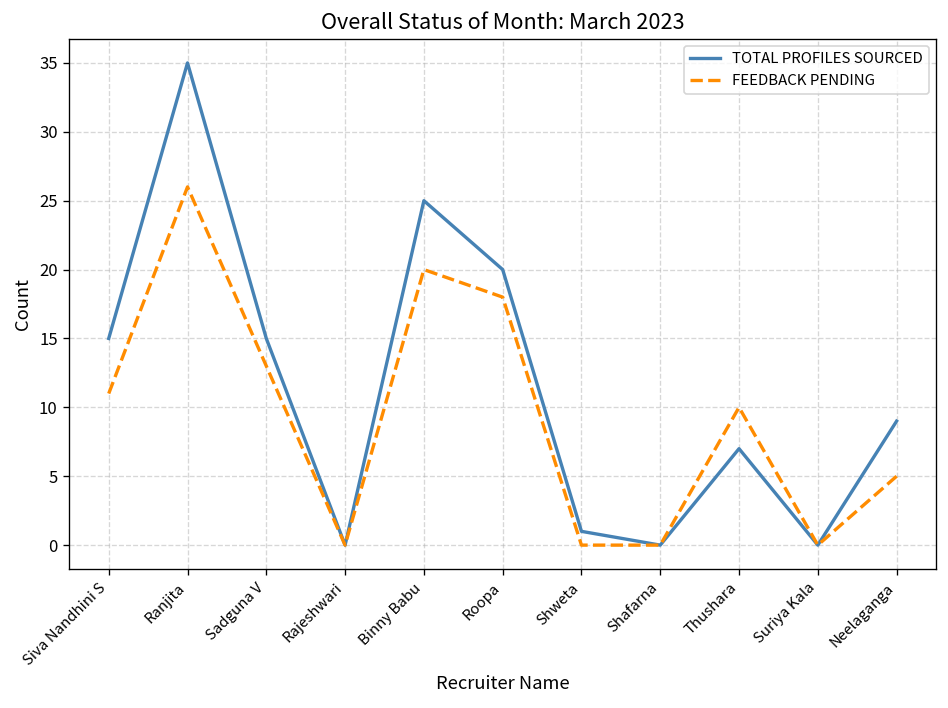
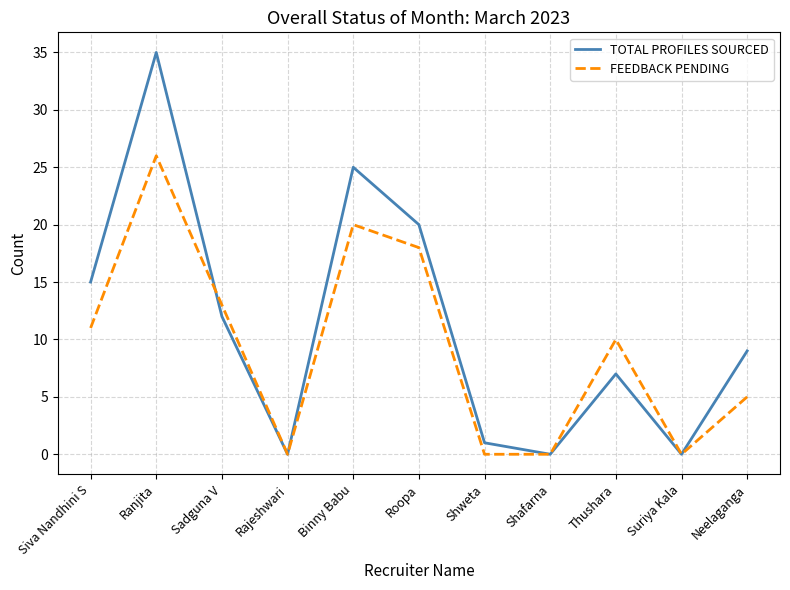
  {
    "TOTAL PROFILES SOURCED": {
      "Siva Nandhini S": 15,
      "Ranjita": 35,
-     "Sadguna V": 15,
+     "Sadguna V": 12,
      "Binny Babu": 25,
      "Roopa": 20,
      "Shweta": 1,
      "Thushara": 7,
      "Neelaganga": 9
    },
    "FEEDBACK PENDING": {
      "Siva Nandhini S": 11,
      "Ranjita": 26,
      "Sadguna V": 13,
      "Binny Babu": 20,
      "Roopa": 18,
      "Shweta": 0,
      "Thushara": 10,
      "Neelaganga": 5
    }
  }
